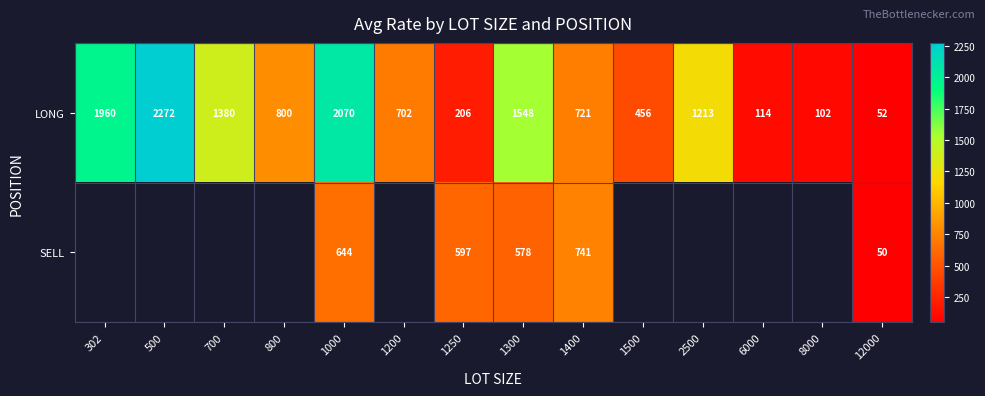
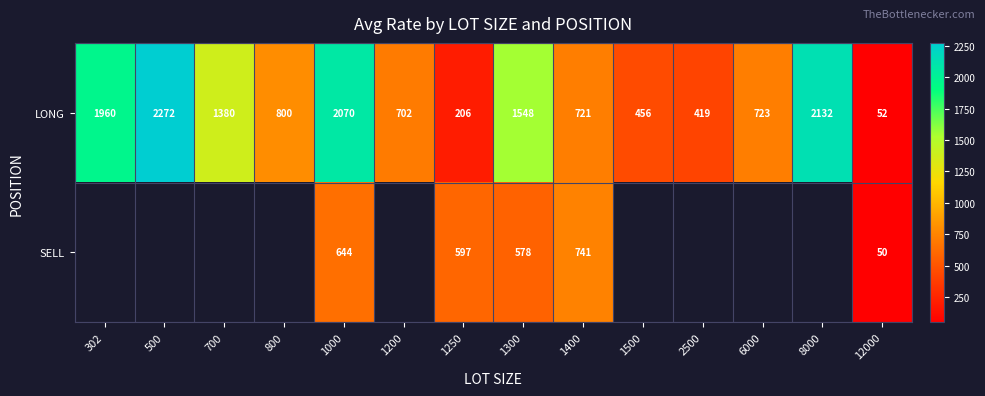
  {
    "LONG": {
      "302": 1960,
      "500": 2272,
      "700": 1380,
      "800": 800,
      "1000": 2070,
      "1200": 702,
      "1250": 206,
      "1300": 1548,
      "1400": 721,
      "1500": 456,
-     "2500": 1213,
-     "6000": 114,
-     "8000": 102,
+     "2500": 419,
+     "6000": 723,
+     "8000": 2132,
      "12000": 52
    },
    "SELL": {
      "1000": 644,
      "1250": 597,
      "1300": 578,
      "1400": 741,
      "12000": 50
    }
  }
